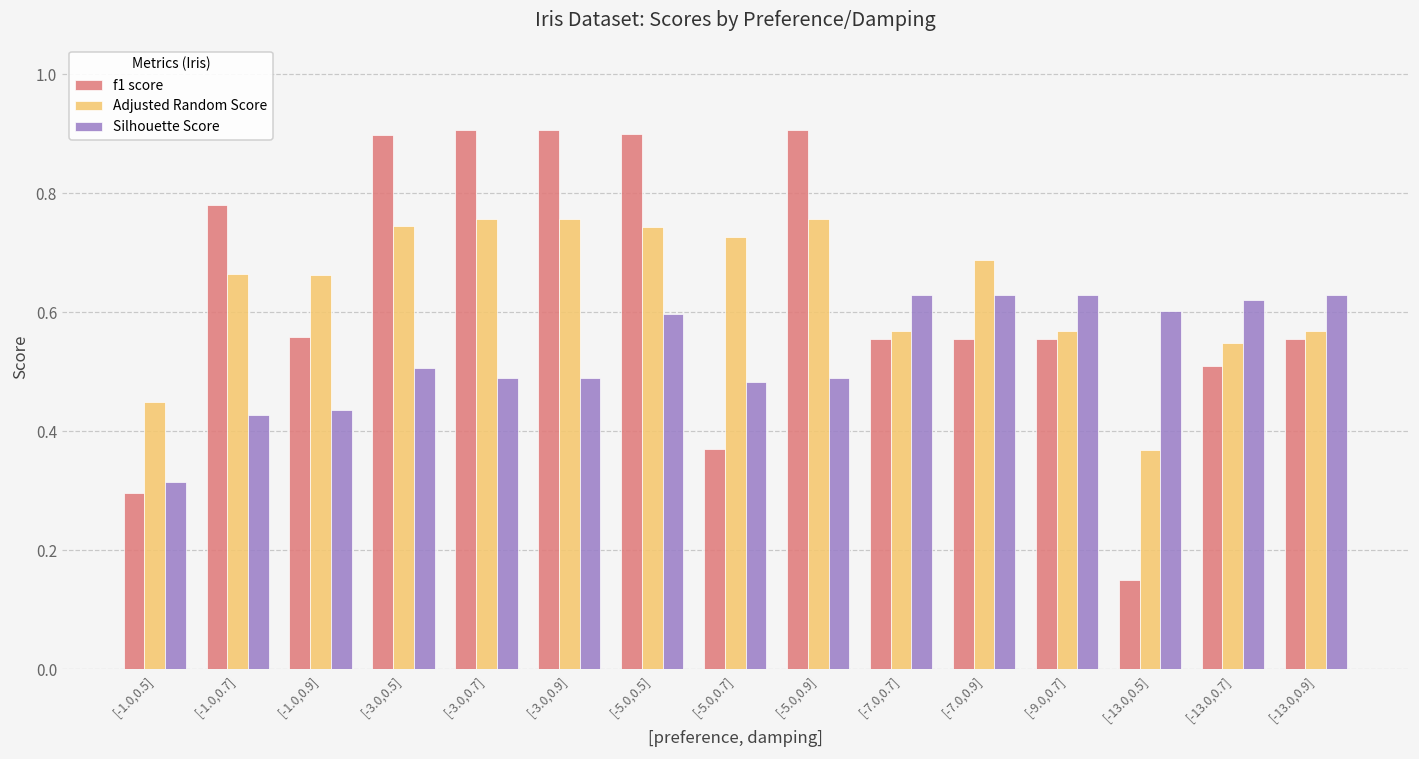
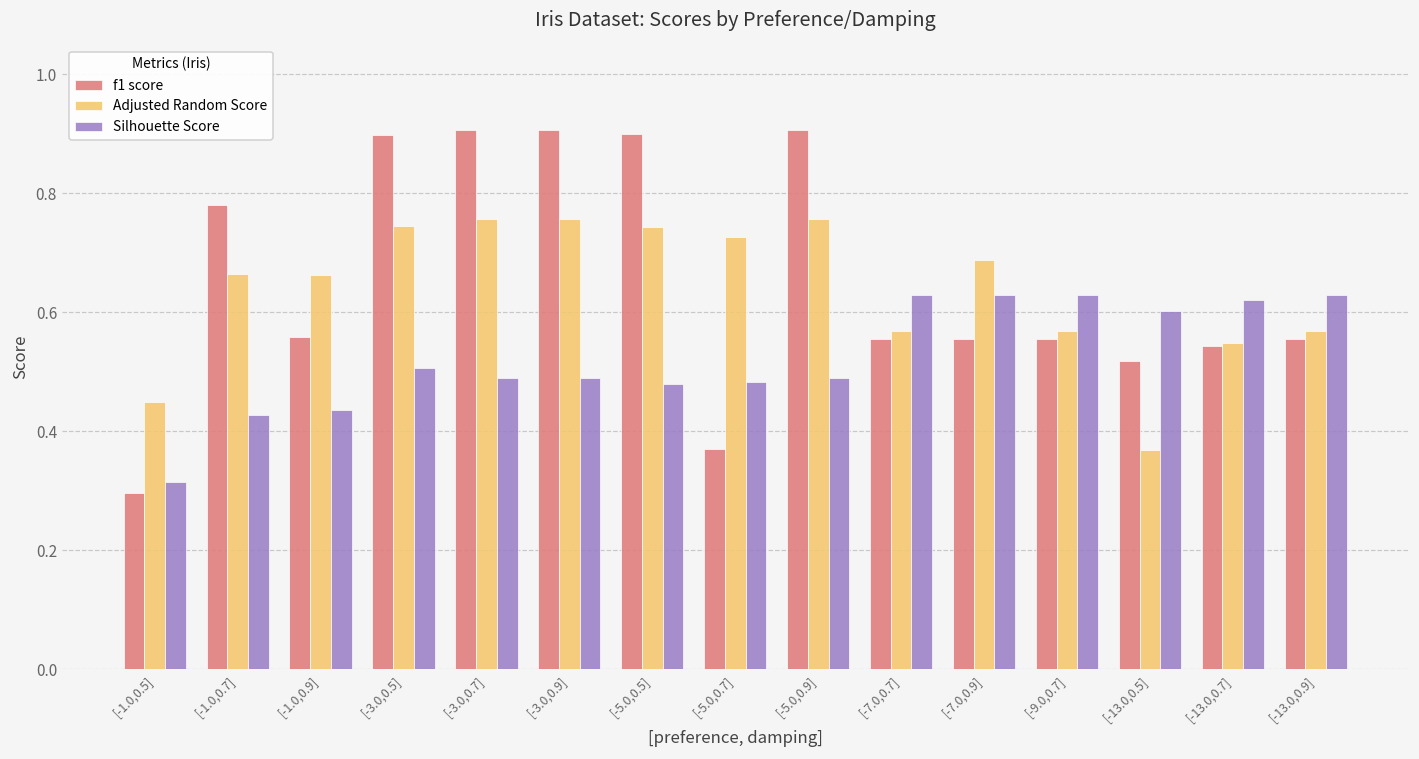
  {
    "f1 score": {
      "[-1.0,0.5]": 0.30,
      "[-1.0,0.7]": 0.78,
      "[-1.0,0.9]": 0.56,
      "[-3.0,0.5]": 0.90,
      "[-3.0,0.7]": 0.91,
      "[-3.0,0.9]": 0.91,
      "[-5.0,0.5]": 0.90,
      "[-5.0,0.7]": 0.37,
      "[-5.0,0.9]": 0.91,
      "[-7.0,0.7]": 0.56,
      "[-7.0,0.9]": 0.56,
      "[-9.0,0.7]": 0.56,
-     "[-13.0,0.5]": 0.15,
-     "[-13.0,0.7]": 0.51,
+     "[-13.0,0.5]": 0.52,
+     "[-13.0,0.7]": 0.54,
      "[-13.0,0.9]": 0.56
    },
    "Adjusted Random Score": {
      "[-1.0,0.5]": 0.45,
      "[-1.0,0.7]": 0.66,
      "[-1.0,0.9]": 0.66,
      "[-3.0,0.5]": 0.74,
      "[-3.0,0.7]": 0.76,
      "[-3.0,0.9]": 0.76,
      "[-5.0,0.5]": 0.74,
      "[-5.0,0.7]": 0.73,
      "[-5.0,0.9]": 0.76,
      "[-7.0,0.7]": 0.57,
      "[-7.0,0.9]": 0.69,
      "[-9.0,0.7]": 0.57,
      "[-13.0,0.5]": 0.37,
      "[-13.0,0.7]": 0.55,
      "[-13.0,0.9]": 0.57
    },
    "Silhouette Score": {
      "[-1.0,0.5]": 0.32,
      "[-1.0,0.7]": 0.43,
      "[-1.0,0.9]": 0.44,
      "[-3.0,0.5]": 0.51,
      "[-3.0,0.7]": 0.49,
      "[-3.0,0.9]": 0.49,
-     "[-5.0,0.5]": 0.60,
+     "[-5.0,0.5]": 0.48,
      "[-5.0,0.7]": 0.48,
      "[-5.0,0.9]": 0.49,
      "[-7.0,0.7]": 0.63,
      "[-7.0,0.9]": 0.63,
      "[-9.0,0.7]": 0.63,
      "[-13.0,0.5]": 0.60,
      "[-13.0,0.7]": 0.62,
      "[-13.0,0.9]": 0.63
    }
  }
